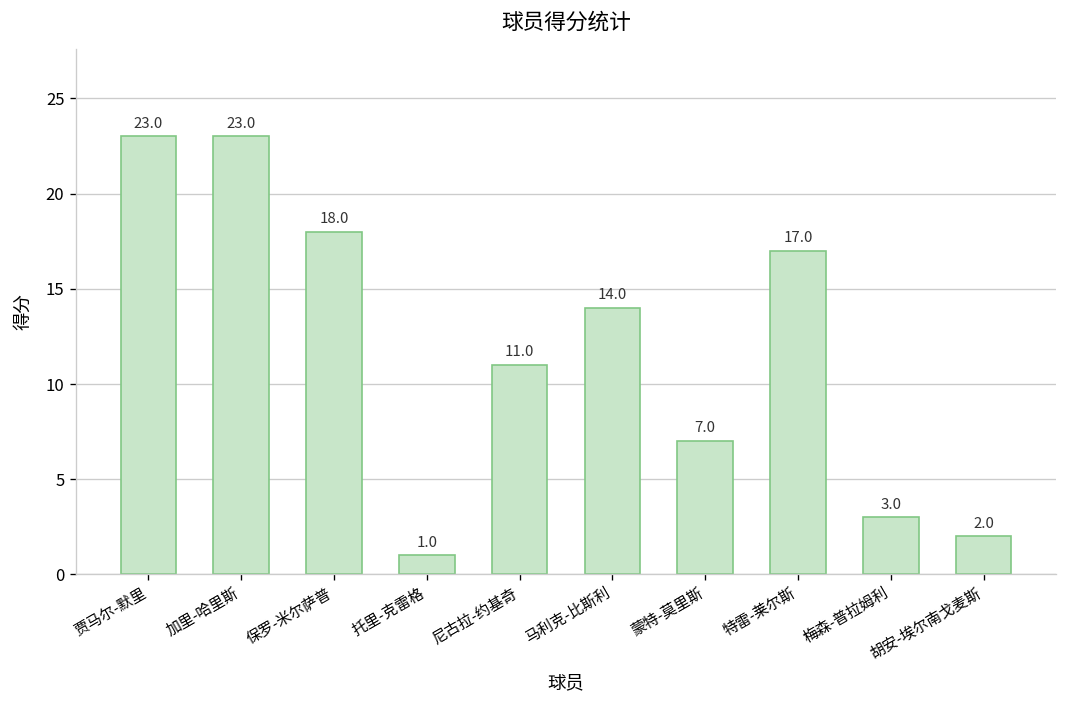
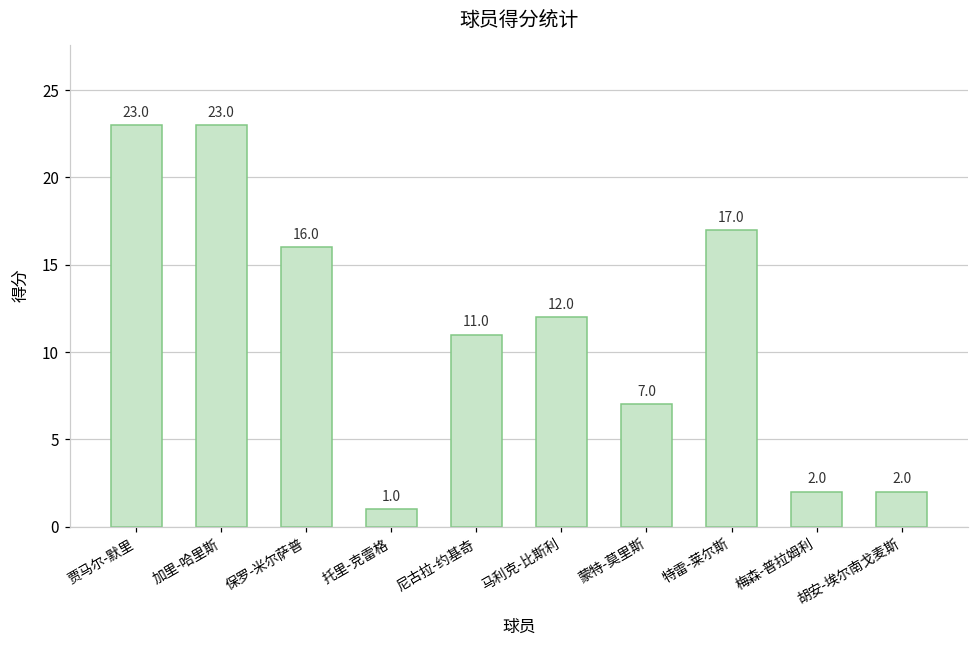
  {
    "贾马尔-默里": 23.0,
    "加里-哈里斯": 23.0,
-   "保罗-米尔萨普": 18.0,
+   "保罗-米尔萨普": 16.0,
    "托里-克雷格": 1.0,
    "尼古拉-约基奇": 11.0,
-   "马利克-比斯利": 14.0,
+   "马利克-比斯利": 12.0,
    "蒙特-莫里斯": 7.0,
    "特雷-莱尔斯": 17.0,
-   "梅森-普拉姆利": 3.0,
+   "梅森-普拉姆利": 2.0,
    "胡安-埃尔南戈麦斯": 2.0
  }
